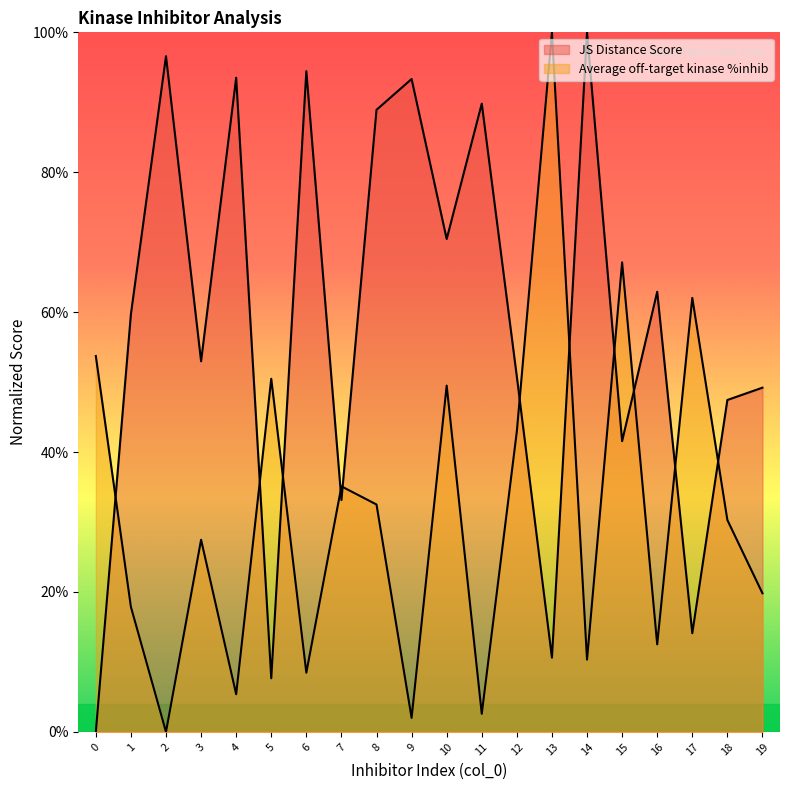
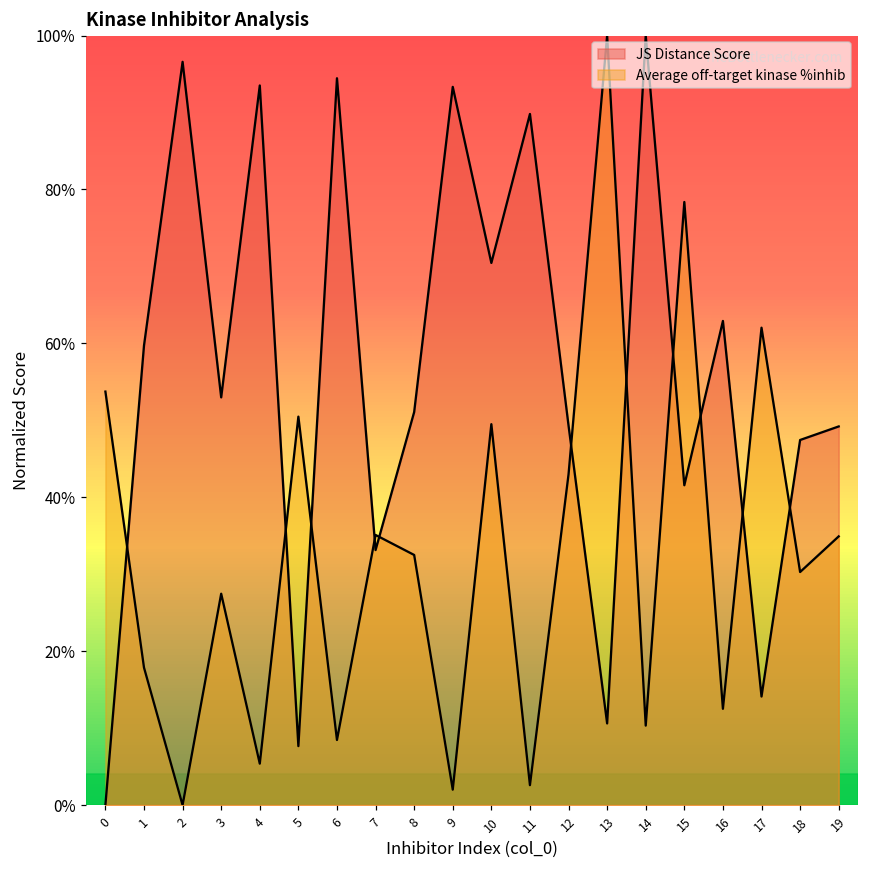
  {
    "JS Distance Score": {
      "1": "60%",
      "2": "97%",
      "3": "53%",
      "4": "94%",
      "5": "8%",
      "6": "94%",
      "7": "33%",
-     "8": "89%",
+     "8": "51%",
      "9": "93%",
      "10": "70%",
      "11": "90%",
-     "12": "51%",
+     "12": "49%",
      "13": "11%",
      "14": "100%",
      "15": "42%",
      "16": "63%",
      "17": "14%",
      "18": "47%",
      "19": "49%"
    },
    "Average off-target kinase %inhib": {
      "0": "54%",
      "1": "18%",
      "3": "27%",
      "4": "5%",
      "5": "50%",
      "6": "8%",
      "7": "35%",
      "8": "33%",
      "10": "49%",
      "12": "43%",
      "13": "100%",
      "14": "10%",
-     "15": "67%",
+     "15": "78%",
      "16": "13%",
      "17": "62%",
      "18": "30%",
-     "19": "20%"
+     "19": "35%"
    }
  }
